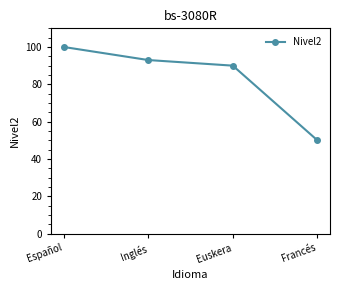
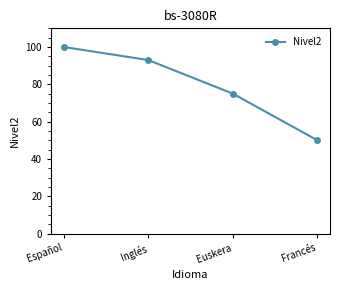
  {
    "Español": 100,
    "Inglés": 93,
-   "Euskera": 90,
+   "Euskera": 75,
    "Francés": 50
  }
